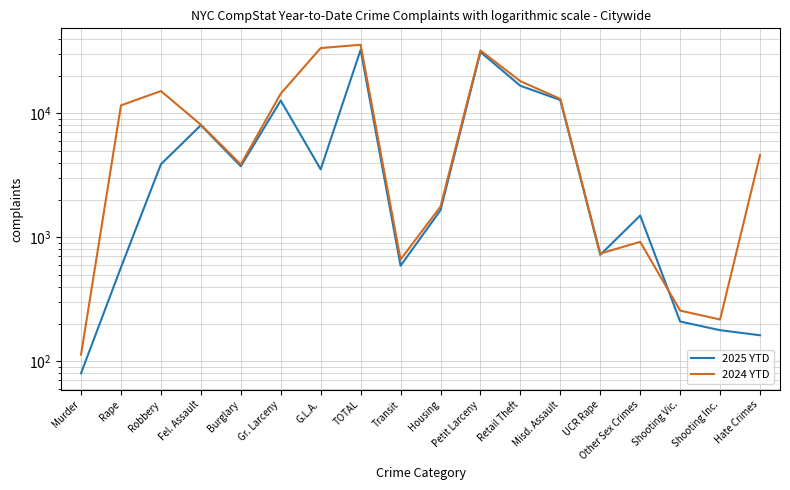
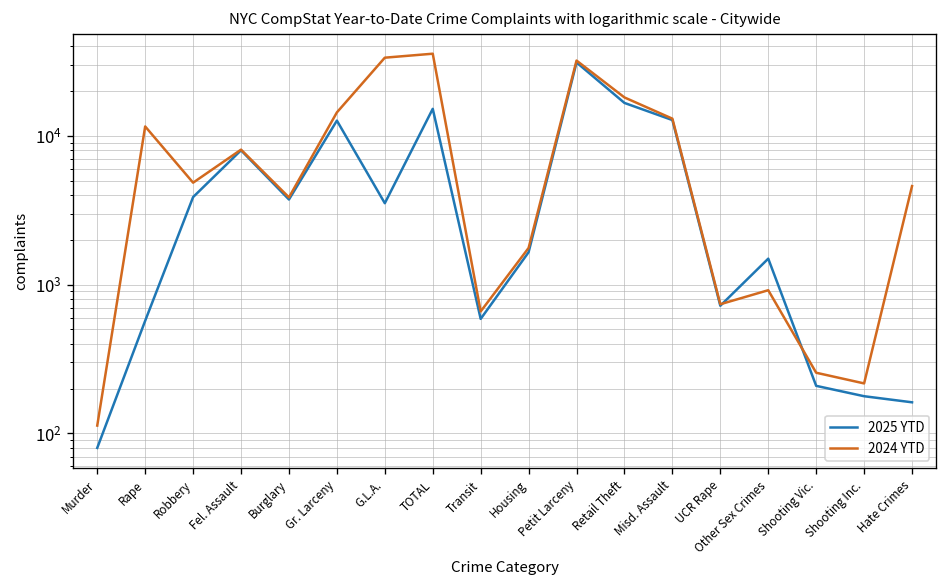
  {
    "2025 YTD": {
      "Murder": 80,
      "Rape": 600,
      "Robbery": 3900,
      "Gr. Larceny": 13000,
      "G.L.A.": 3500,
-     "TOTAL": 32000,
+     "TOTAL": 15000,
      "Transit": 600,
      "Housing": 1700,
      "Retail Theft": 17000,
      "Other Sex Crimes": 1500,
      "Shooting Vic.": 210,
      "Shooting Inc.": 180,
      "Hate Crimes": 160
    },
    "2024 YTD": {
      "Murder": 110,
      "Rape": 12000,
-     "Robbery": 15000,
+     "Robbery": 4800,
      "Gr. Larceny": 14000,
      "G.L.A.": 34000,
      "TOTAL": 36000,
      "Transit": 700,
      "Housing": 1800,
      "Retail Theft": 18000,
      "Other Sex Crimes": 900,
      "Shooting Vic.": 260,
      "Shooting Inc.": 220,
      "Hate Crimes": 4600
    }
  }
